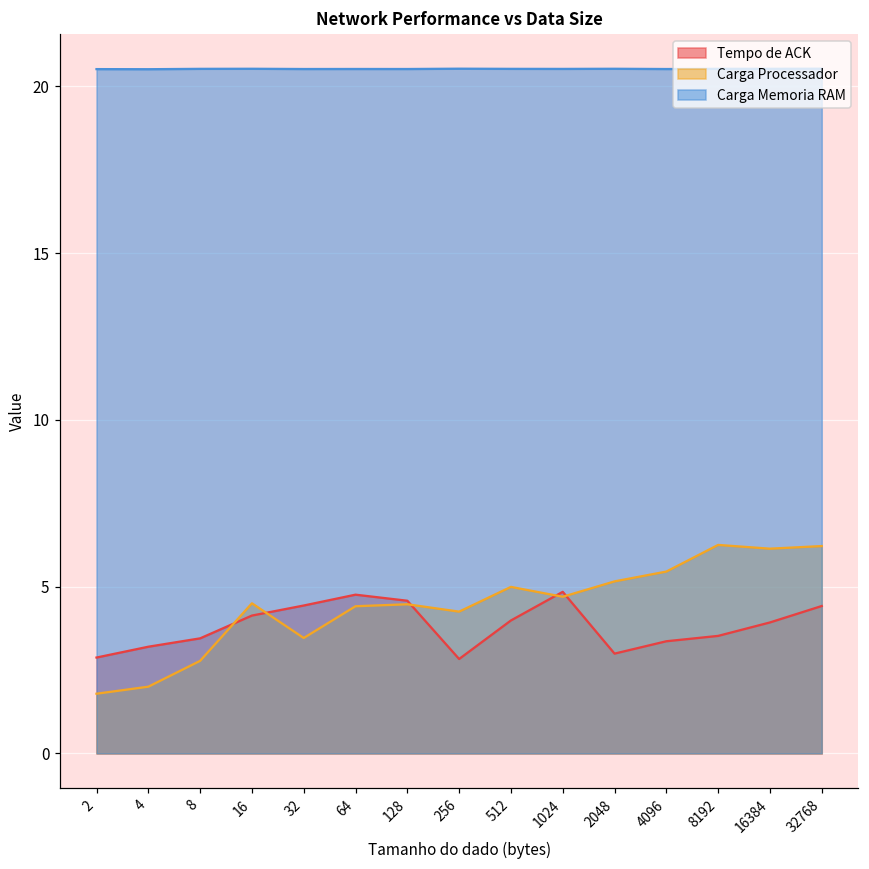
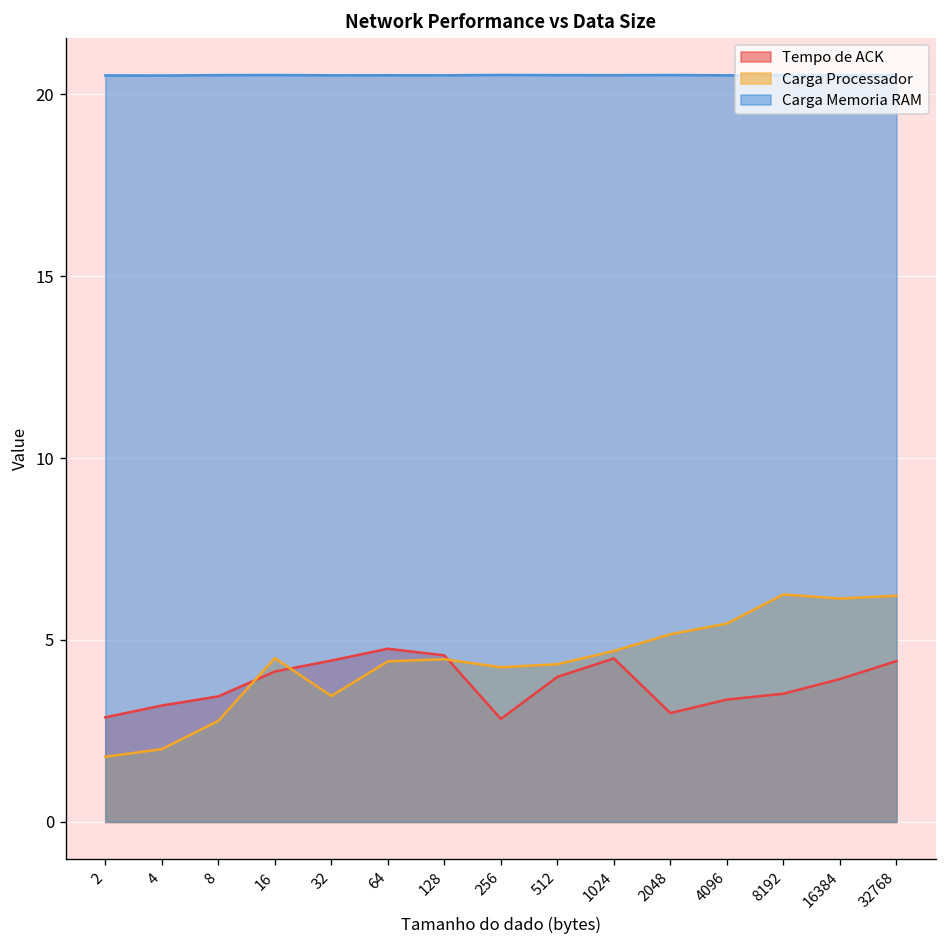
  {
    "Tempo de ACK": {
      "2": 2.9,
      "4": 3.2,
      "8": 3.4,
      "16": 4.1,
      "32": 4.4,
      "64": 4.8,
      "128": 4.6,
      "256": 2.8,
      "512": 4.0,
-     "1024": 4.8,
+     "1024": 4.5,
      "2048": 3.0,
      "4096": 3.4,
      "8192": 3.5,
      "16384": 3.9,
      "32768": 4.4
    },
    "Carga Processador": {
      "2": 1.8,
      "4": 2.0,
      "8": 2.8,
      "16": 4.5,
      "32": 3.5,
      "64": 4.4,
      "128": 4.5,
      "256": 4.3,
-     "512": 5.0,
+     "512": 4.3,
      "1024": 4.7,
      "2048": 5.2,
      "4096": 5.5,
      "8192": 6.3,
      "16384": 6.1,
      "32768": 6.2
    },
    "Carga Memoria RAM": {
      "2": 20.5,
      "4": 20.5,
      "8": 20.5,
      "16": 20.5,
      "32": 20.5,
      "64": 20.5,
      "128": 20.5,
      "256": 20.5,
      "512": 20.5,
      "1024": 20.5,
      "2048": 20.5,
      "4096": 20.5
    }
  }
